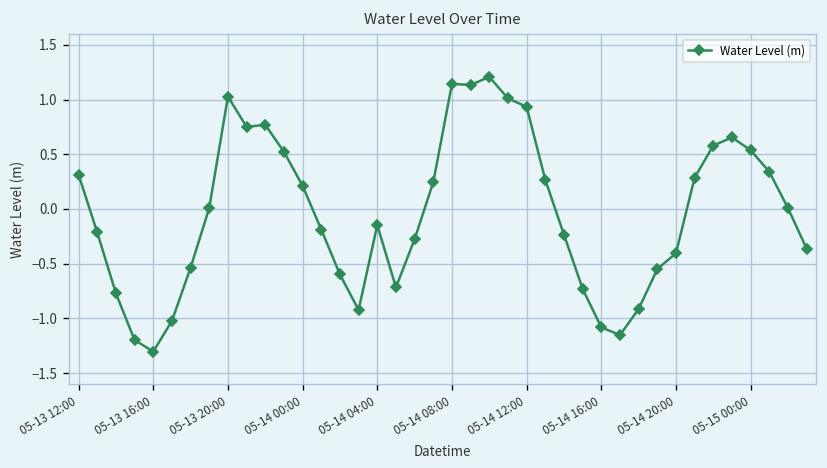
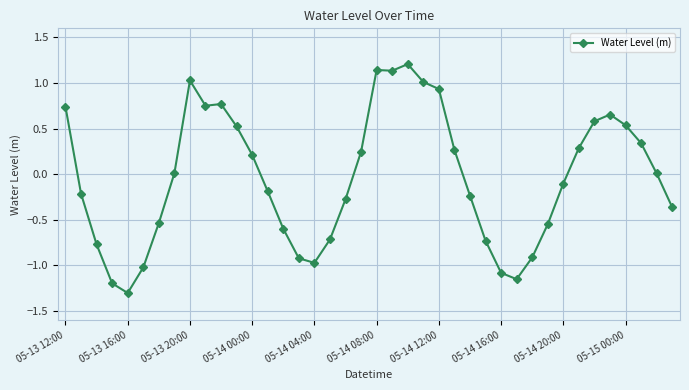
  {
-   "05-13 12:00": 0.3,
+   "05-13 12:00": 0.7,
    "05-13 16:00": -1.3,
    "05-13 20:00": 1.0,
    "05-14 00:00": 0.2,
-   "05-14 04:00": -0.1,
+   "05-14 04:00": -1.0,
    "05-14 08:00": 1.1,
    "05-14 12:00": 0.9,
    "05-14 16:00": -1.1,
-   "05-14 20:00": -0.4,
+   "05-14 20:00": -0.1,
    "05-15 00:00": 0.5
  }
